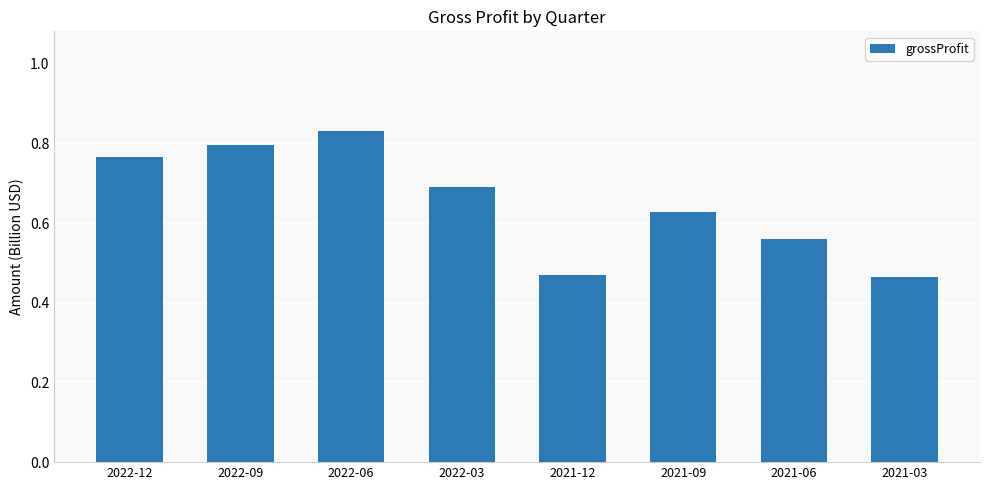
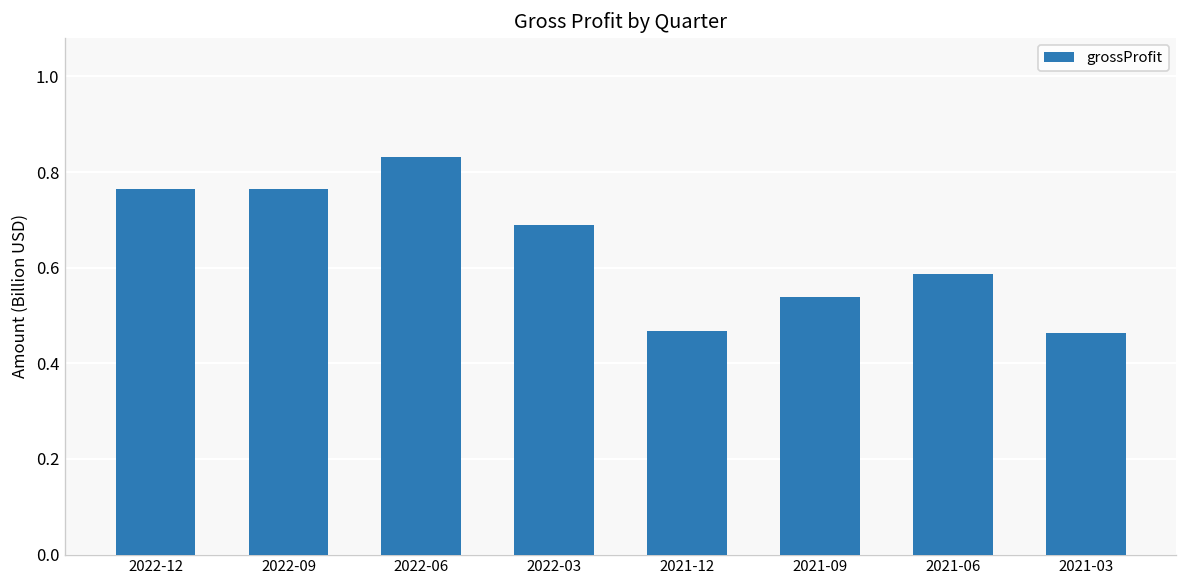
  {
    "2022-12": 0.76,
-   "2022-09": 0.80,
+   "2022-09": 0.77,
    "2022-06": 0.83,
    "2022-03": 0.69,
    "2021-12": 0.47,
-   "2021-09": 0.63,
-   "2021-06": 0.56,
+   "2021-09": 0.54,
+   "2021-06": 0.59,
    "2021-03": 0.46
  }
